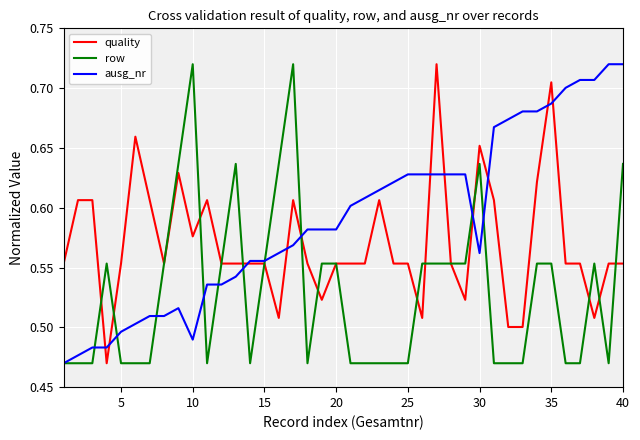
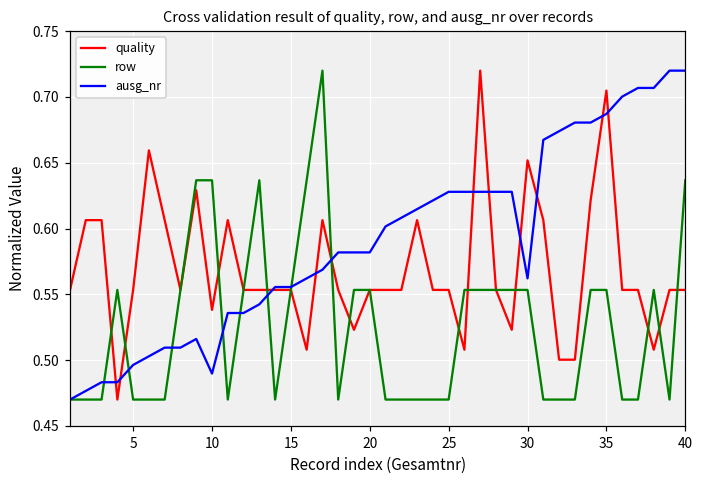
  {
    "quality": {
      "5": 0.553,
-     "10": 0.576,
+     "10": 0.538,
      "25": 0.553,
      "30": 0.652,
      "35": 0.705,
      "40": 0.553
    },
    "row": {
      "5": 0.470,
-     "10": 0.720,
+     "10": 0.637,
      "25": 0.470,
-     "30": 0.637,
+     "30": 0.553,
      "35": 0.553,
      "40": 0.637
    },
    "ausg_nr": {
      "5": 0.496,
      "10": 0.490,
      "15": 0.556,
      "20": 0.582,
      "25": 0.628,
      "30": 0.562,
      "35": 0.687,
      "40": 0.720
    }
  }
